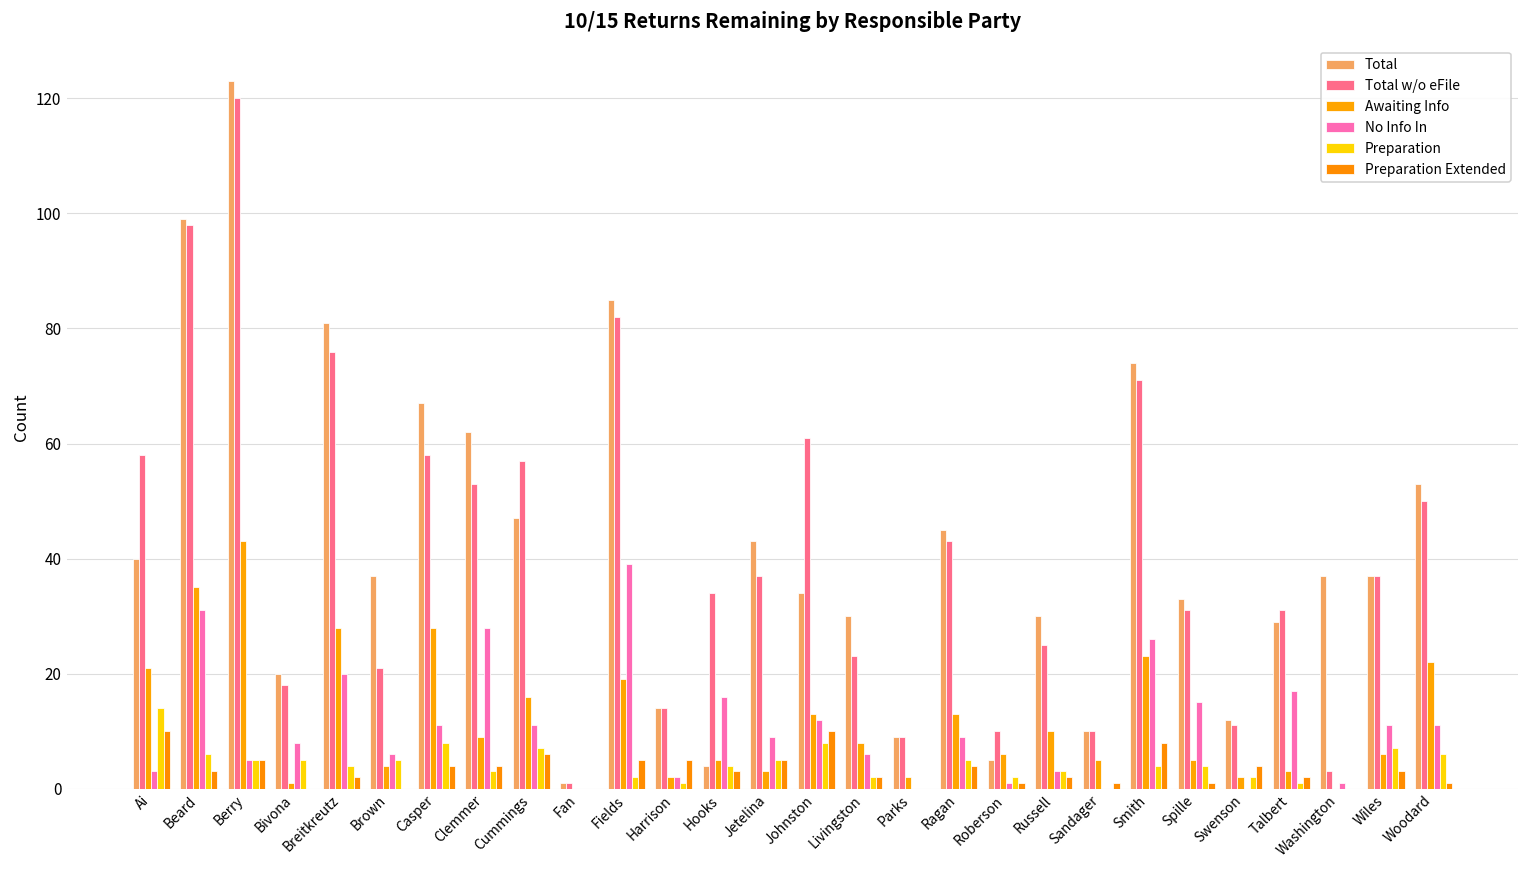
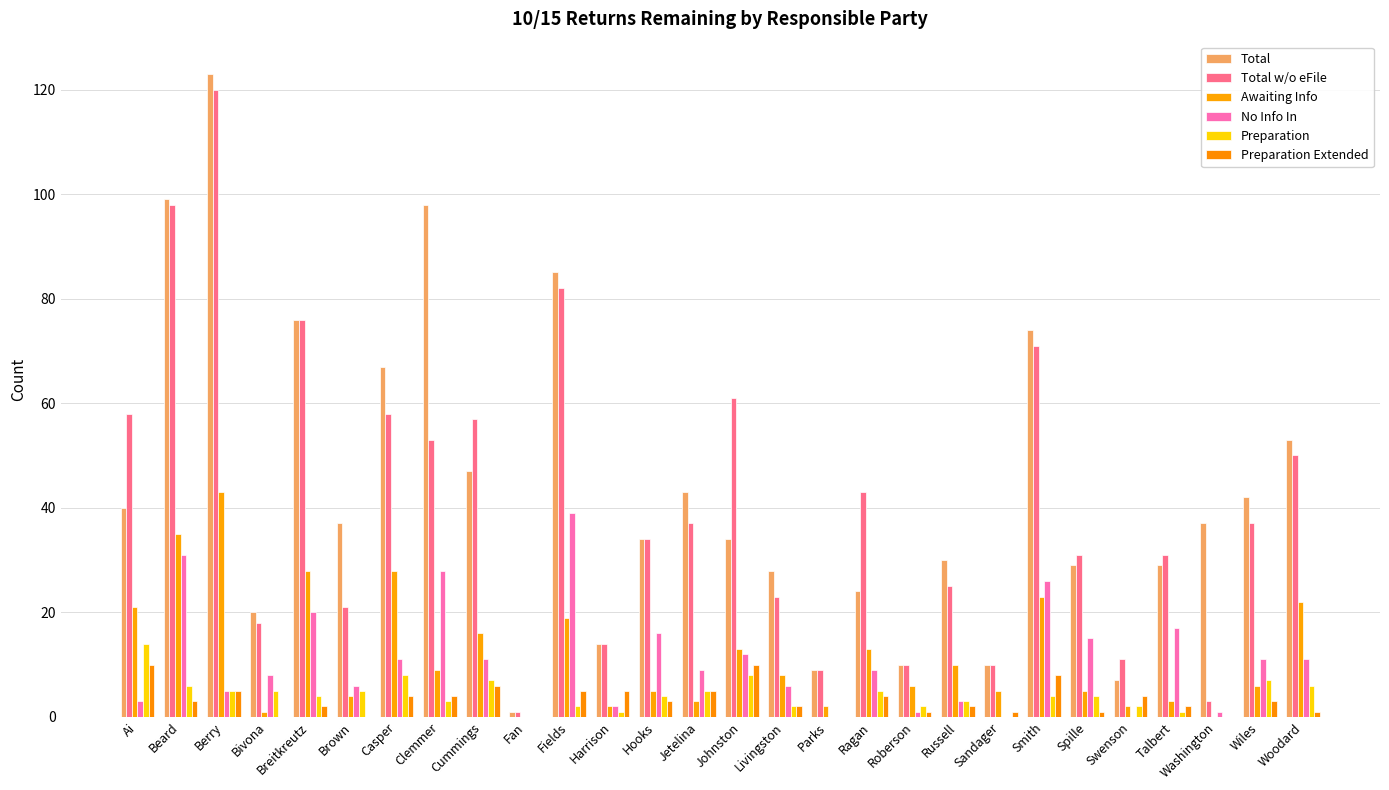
  {
    "Total": {
      "Ai": 40,
      "Beard": 99,
      "Berry": 123,
      "Bivona": 20,
-     "Breitkreutz": 81,
+     "Breitkreutz": 76,
      "Brown": 37,
      "Casper": 67,
-     "Clemmer": 62,
+     "Clemmer": 98,
      "Cummings": 47,
      "Fan": 1,
      "Fields": 85,
      "Harrison": 14,
-     "Hooks": 4,
+     "Hooks": 34,
      "Jetelina": 43,
      "Johnston": 34,
-     "Livingston": 30,
+     "Livingston": 28,
      "Parks": 9,
-     "Ragan": 45,
-     "Roberson": 5,
+     "Ragan": 24,
+     "Roberson": 10,
      "Russell": 30,
      "Sandager": 10,
      "Smith": 74,
-     "Spille": 33,
-     "Swenson": 12,
+     "Spille": 29,
+     "Swenson": 7,
      "Talbert": 29,
      "Washington": 37,
-     "Wiles": 37,
+     "Wiles": 42,
      "Woodard": 53
    }
  }
